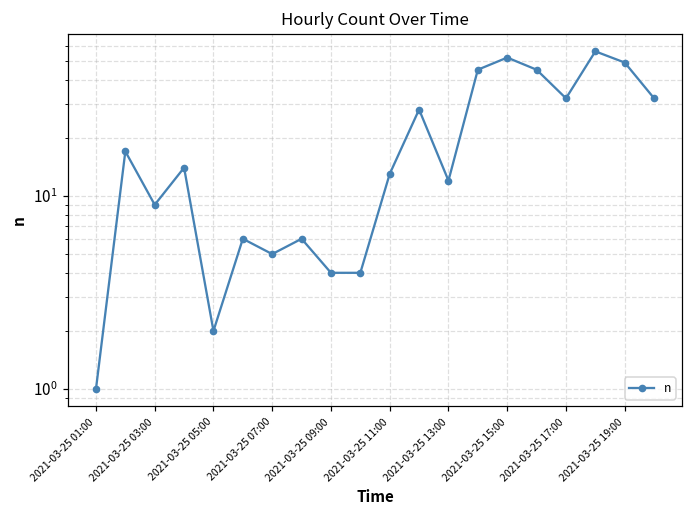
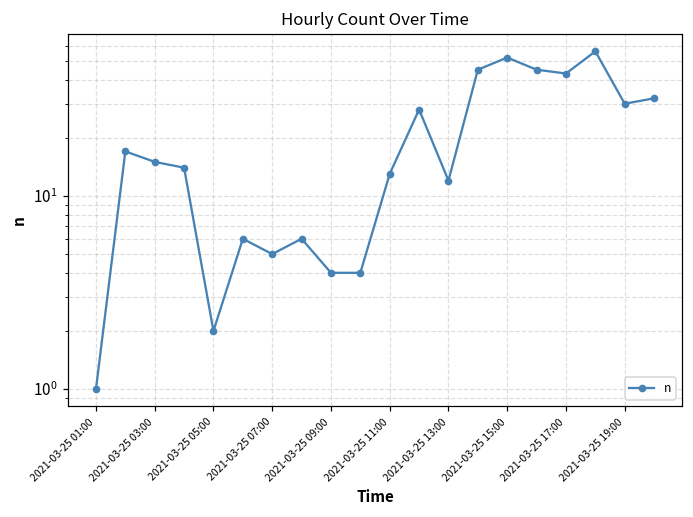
  {
    "2021-03-25 01:00": 1,
-   "2021-03-25 03:00": 9,
+   "2021-03-25 03:00": 15,
    "2021-03-25 05:00": 2,
    "2021-03-25 07:00": 5,
    "2021-03-25 09:00": 4,
    "2021-03-25 11:00": 13,
    "2021-03-25 13:00": 12,
    "2021-03-25 15:00": 52,
-   "2021-03-25 17:00": 32,
-   "2021-03-25 19:00": 49
+   "2021-03-25 17:00": 43,
+   "2021-03-25 19:00": 30
  }
